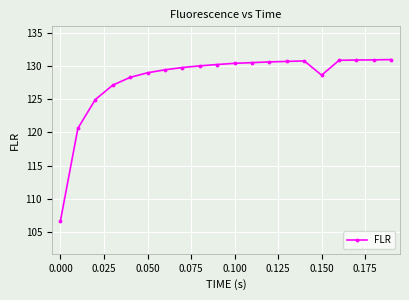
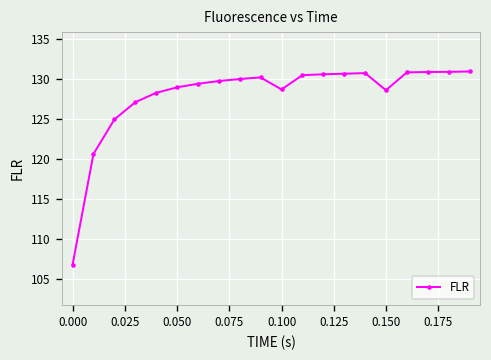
  {
    "0.000": 107,
    "0.050": 129,
-   "0.100": 130,
+   "0.100": 129,
    "0.150": 129
  }
